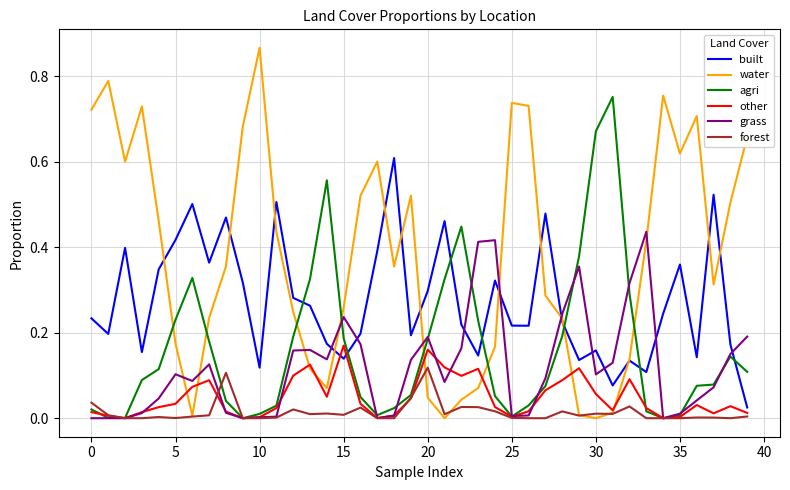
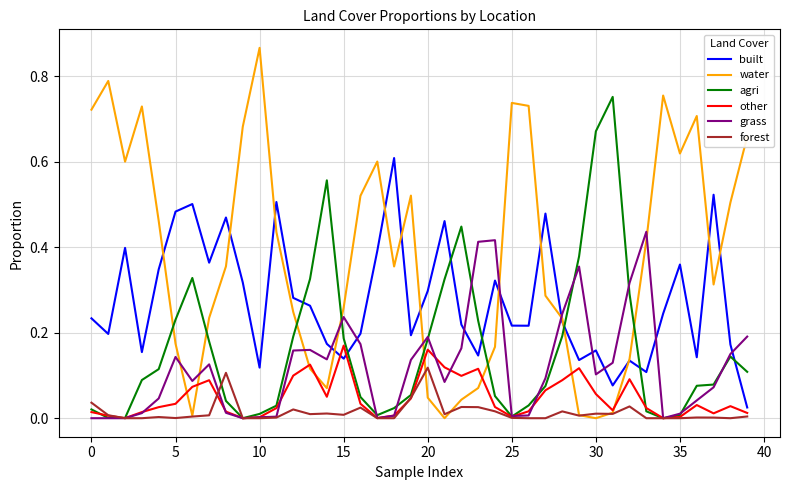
  {
    "built": {
      "0": 0.23,
-     "5": 0.42,
+     "5": 0.48,
      "10": 0.12,
      "15": 0.14,
      "20": 0.30,
      "25": 0.22,
      "30": 0.16,
      "35": 0.36
    },
    "water": {
      "0": 0.72,
      "5": 0.17,
      "10": 0.87,
      "15": 0.26,
      "20": 0.05,
      "25": 0.74,
      "30": 0.00,
      "35": 0.62
    },
    "agri": {
      "0": 0.02,
      "5": 0.23,
      "10": 0.01,
      "15": 0.19,
      "30": 0.67
    },
    "other": {
      "0": 0.01,
      "5": 0.03,
      "15": 0.17,
      "20": 0.16,
      "30": 0.06
    },
    "grass": {
      "0": 0.00,
-     "5": 0.10,
+     "5": 0.14,
      "15": 0.24,
      "30": 0.10
    },
    "forest": {
      "0": 0.04,
      "5": 0.00,
      "15": 0.01,
      "20": 0.12,
      "30": 0.01
    }
  }
